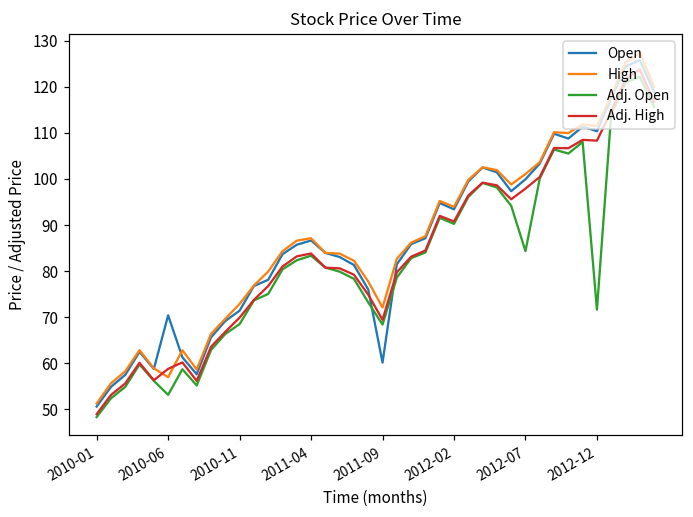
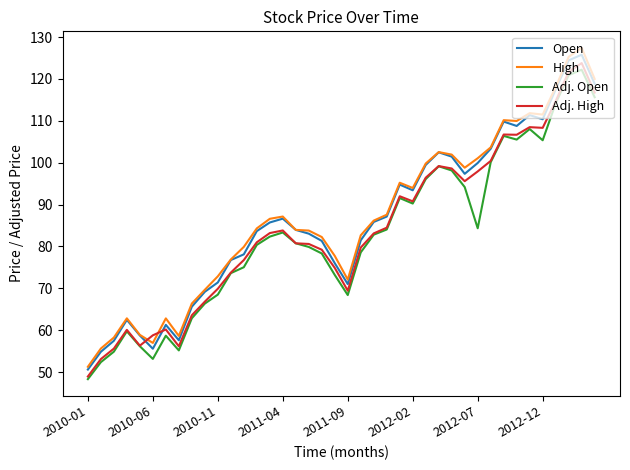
  {
    "Open": {
      "2010-01": 51,
-     "2010-06": 70,
+     "2010-06": 56,
      "2010-11": 71,
-     "2011-09": 60,
+     "2011-09": 71,
      "2012-07": 100,
      "2012-12": 110
    },
    "High": {
      "2010-01": 51,
      "2010-06": 57,
      "2010-11": 73,
      "2011-09": 72,
      "2012-07": 101
    },
    "Adj. Open": {
      "2010-01": 48,
      "2010-06": 53,
      "2010-11": 68,
      "2011-09": 68,
      "2012-07": 84,
-     "2012-12": 72
+     "2012-12": 105
    },
    "Adj. High": {
      "2010-01": 49,
      "2010-06": 59,
      "2010-11": 70,
      "2011-09": 69,
      "2012-07": 98,
      "2012-12": 108
    }
  }
